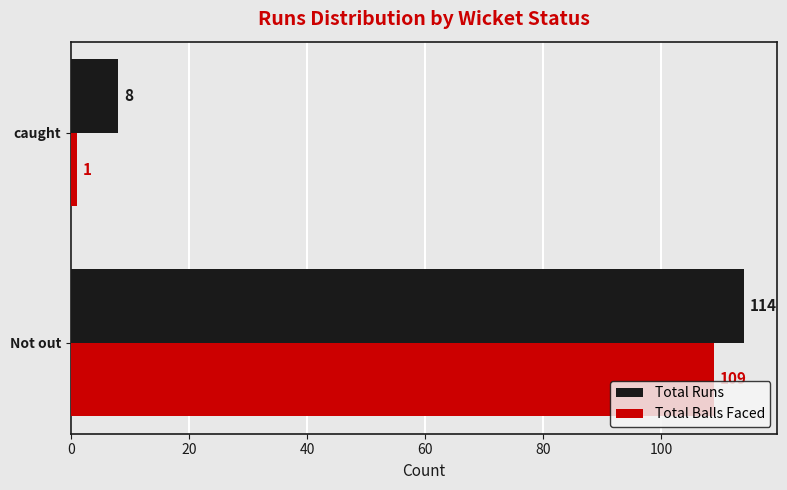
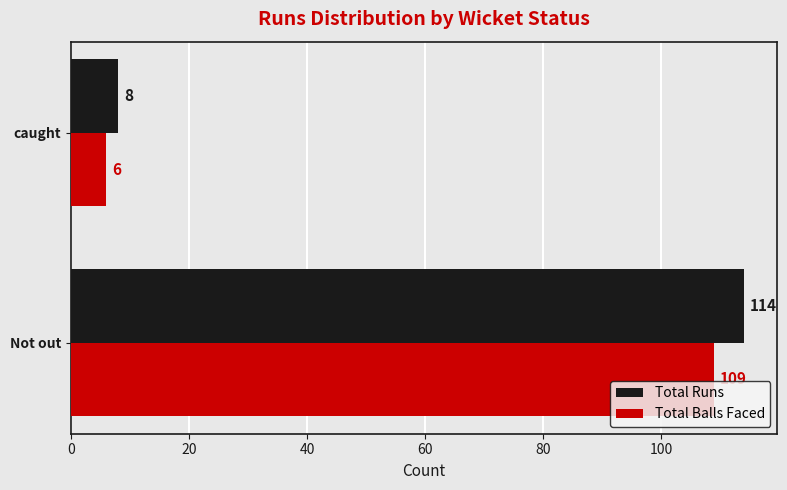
  {
    "Total Runs": {
      "caught": 8,
      "Not out": 114
    },
    "Total Balls Faced": {
-     "caught": 1
+     "caught": 6
    }
  }
